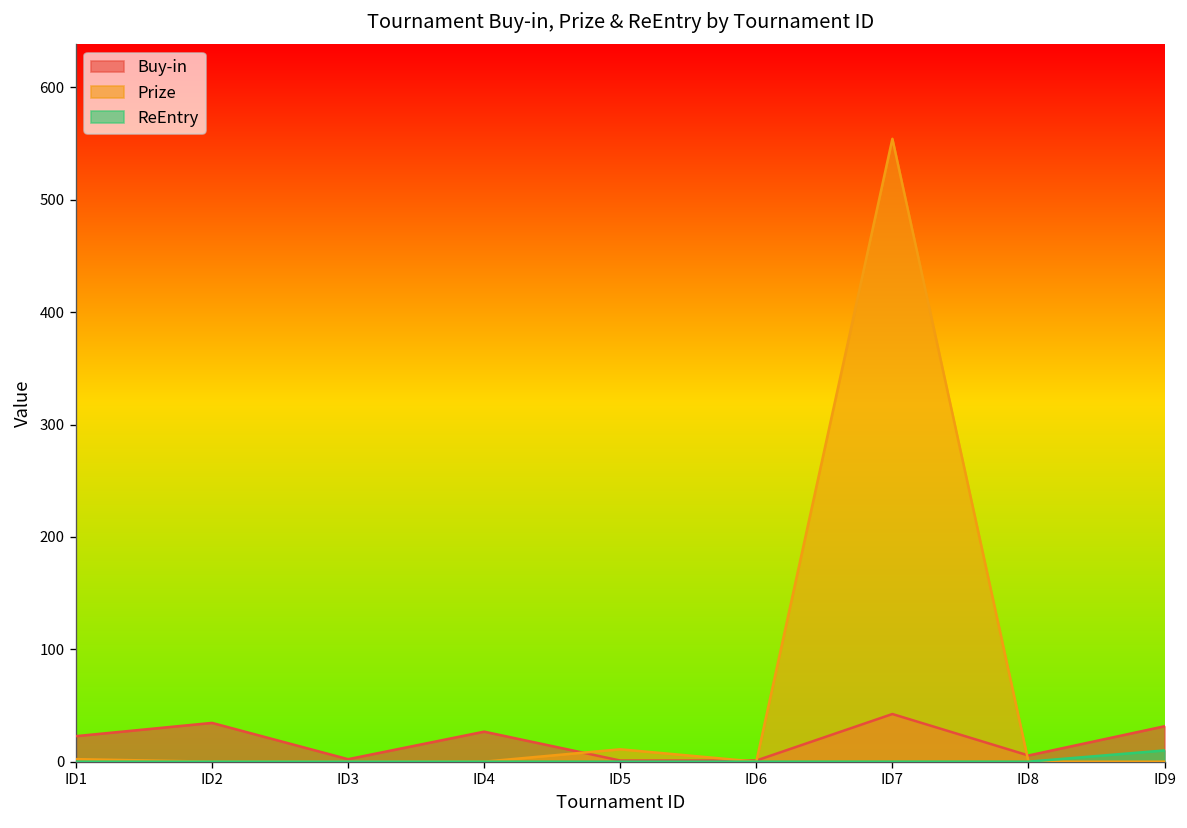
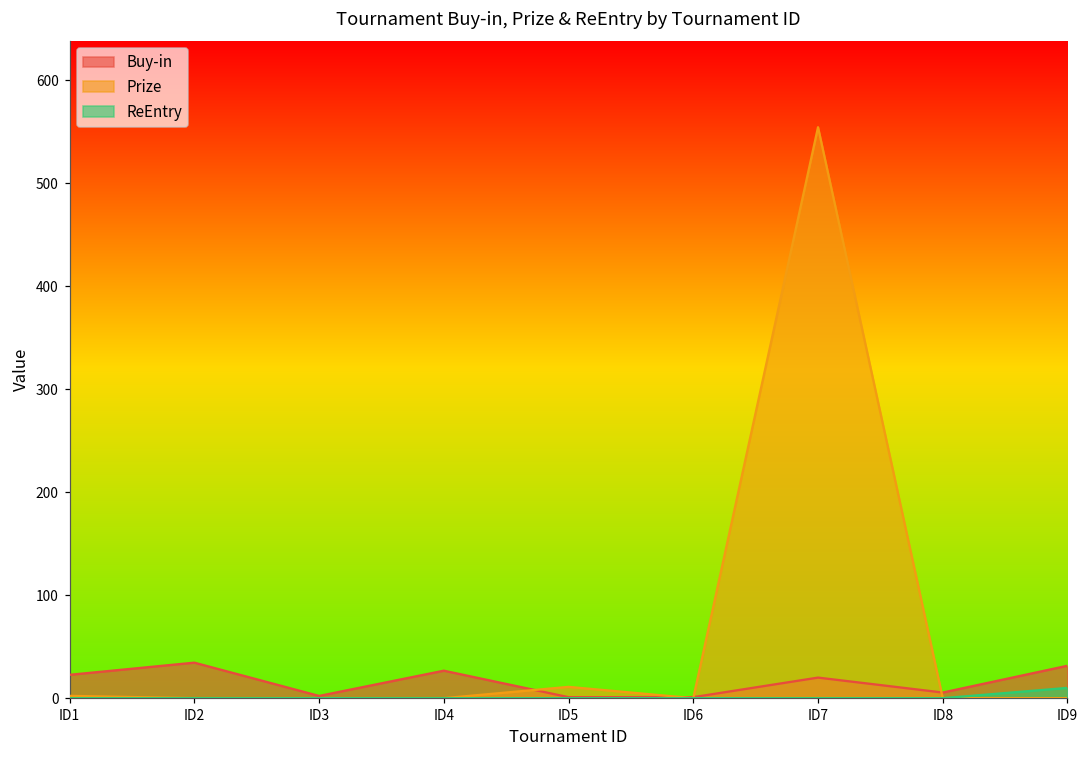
  {
    "Buy-in": {
      "ID1": 20,
      "ID2": 30,
      "ID4": 30,
-     "ID7": 40,
+     "ID7": 20,
      "ID8": 10,
      "ID9": 30
    },
    "Prize": {
      "ID5": 10,
      "ID7": 550,
      "ID9": 0
    },
    "ReEntry": {
      "ID7": 0,
      "ID9": 10
    }
  }
